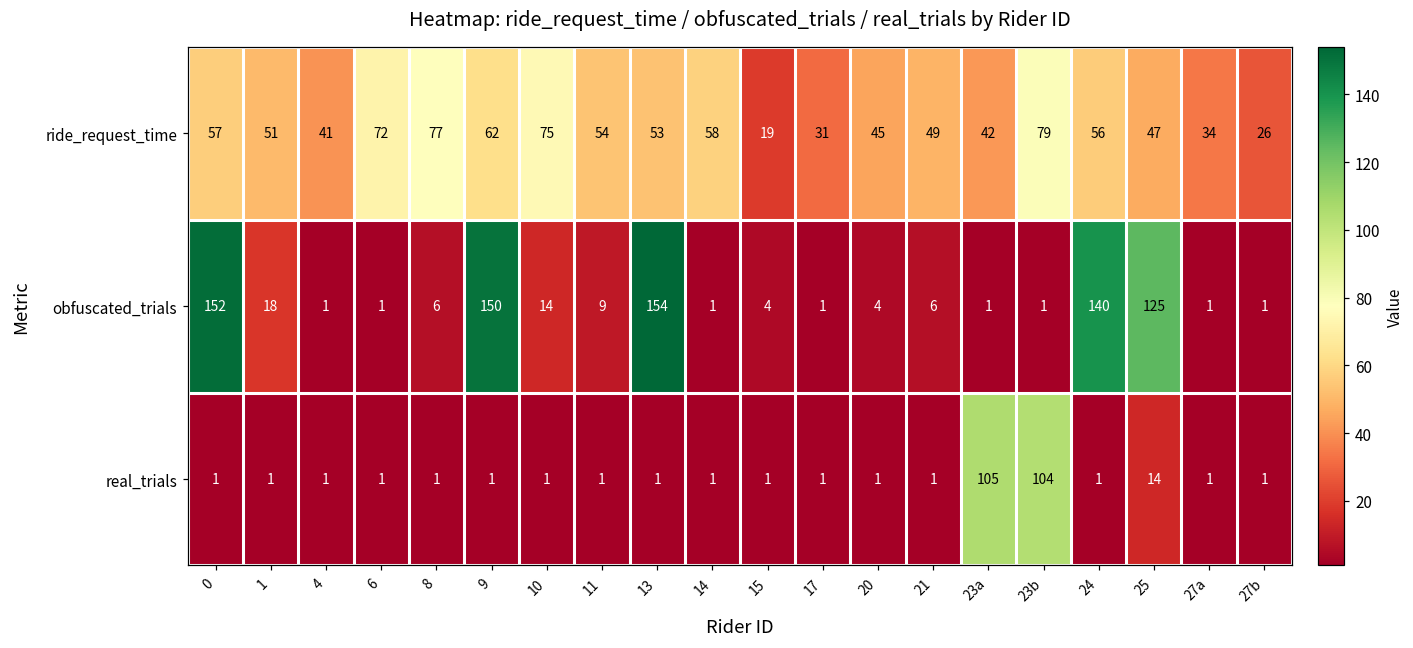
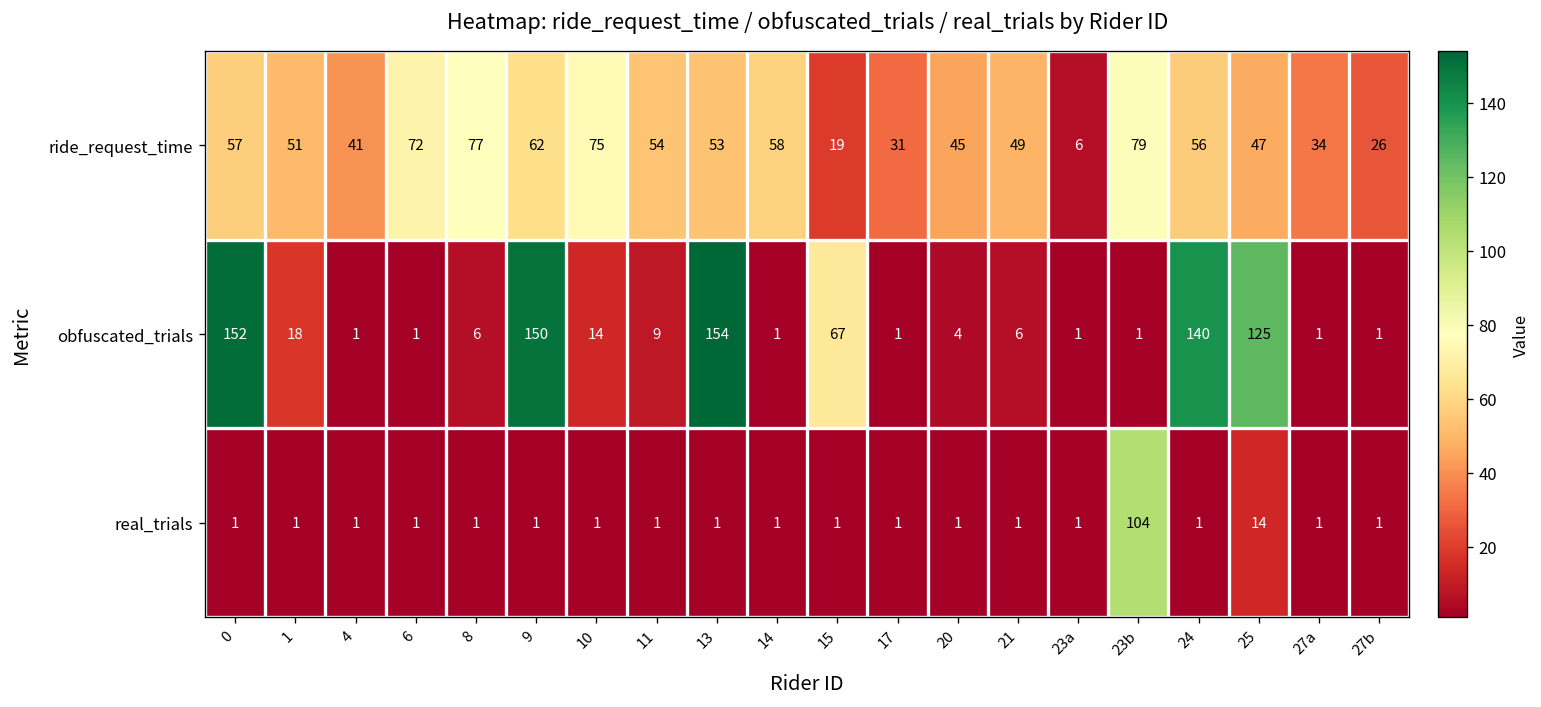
  {
    "ride_request_time": {
      "0": 57,
      "1": 51,
      "4": 41,
      "6": 72,
      "8": 77,
      "9": 62,
      "10": 75,
      "11": 54,
      "13": 53,
      "14": 58,
      "15": 19,
      "17": 31,
      "20": 45,
      "21": 49,
-     "23a": 42,
+     "23a": 6,
      "23b": 79,
      "24": 56,
      "25": 47,
      "27a": 34,
      "27b": 26
    },
    "obfuscated_trials": {
      "0": 152,
      "1": 18,
      "4": 1,
      "6": 1,
      "8": 6,
      "9": 150,
      "10": 14,
      "11": 9,
      "13": 154,
      "14": 1,
-     "15": 4,
+     "15": 67,
      "17": 1,
      "20": 4,
      "21": 6,
      "23a": 1,
      "23b": 1,
      "24": 140,
      "25": 125,
      "27a": 1,
      "27b": 1
    },
    "real_trials": {
      "0": 1,
      "1": 1,
      "4": 1,
      "6": 1,
      "8": 1,
      "9": 1,
      "10": 1,
      "11": 1,
      "13": 1,
      "14": 1,
      "15": 1,
      "17": 1,
      "20": 1,
      "21": 1,
-     "23a": 105,
+     "23a": 1,
      "23b": 104,
      "24": 1,
      "25": 14,
      "27a": 1,
      "27b": 1
    }
  }
